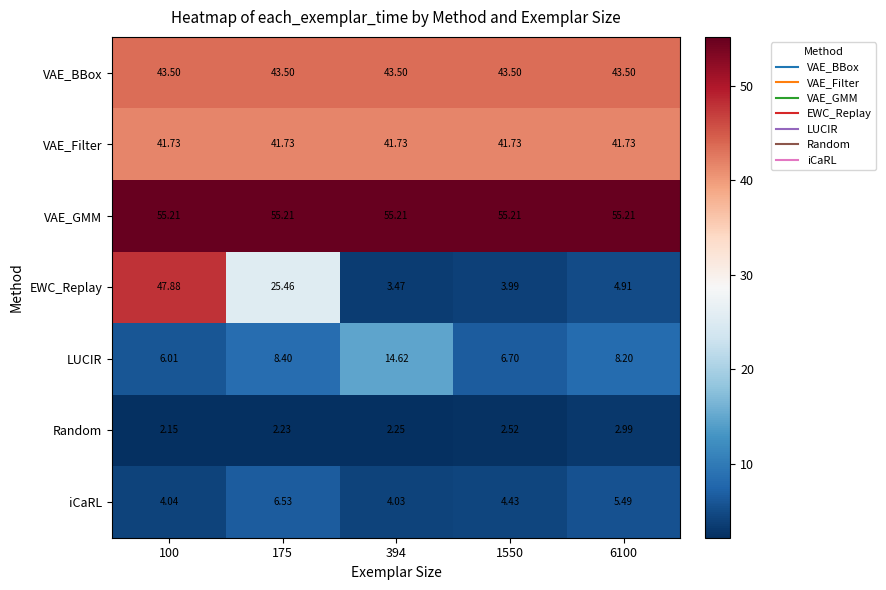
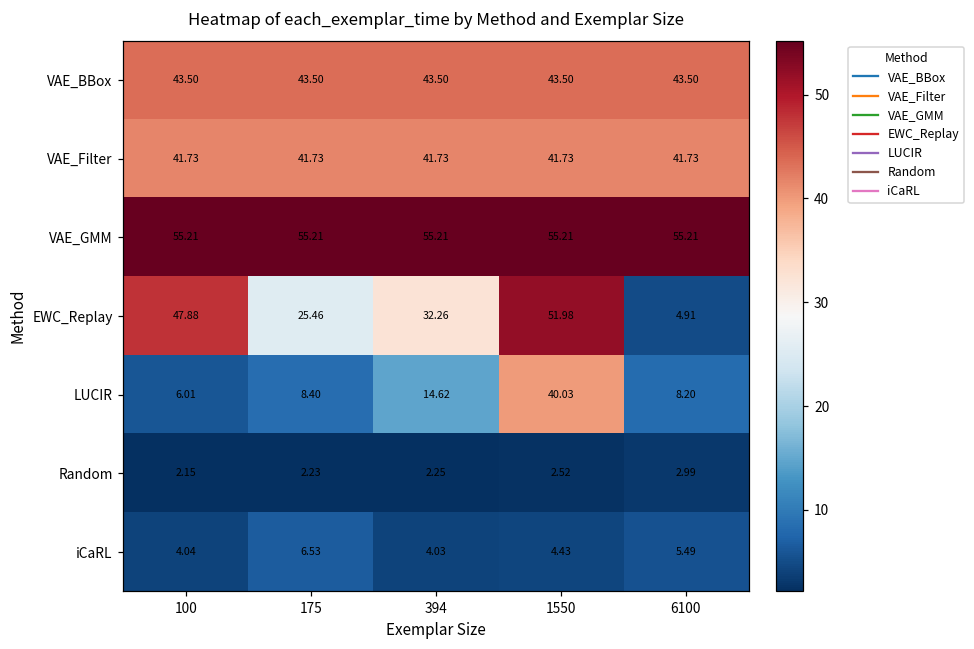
  {
    "VAE_BBox": {
      "100": 43.50,
      "175": 43.50,
      "394": 43.50,
      "1550": 43.50,
      "6100": 43.50
    },
    "VAE_Filter": {
      "100": 41.73,
      "175": 41.73,
      "394": 41.73,
      "1550": 41.73,
      "6100": 41.73
    },
    "VAE_GMM": {
      "100": 55.21,
      "175": 55.21,
      "394": 55.21,
      "1550": 55.21,
      "6100": 55.21
    },
    "EWC_Replay": {
      "100": 47.88,
      "175": 25.46,
-     "394": 3.47,
-     "1550": 3.99,
+     "394": 32.26,
+     "1550": 51.98,
      "6100": 4.91
    },
    "LUCIR": {
      "100": 6.01,
      "175": 8.40,
      "394": 14.62,
-     "1550": 6.70,
+     "1550": 40.03,
      "6100": 8.20
    },
    "Random": {
      "100": 2.15,
      "175": 2.23,
      "394": 2.25,
      "1550": 2.52,
      "6100": 2.99
    },
    "iCaRL": {
      "100": 4.04,
      "175": 6.53,
      "394": 4.03,
      "1550": 4.43,
      "6100": 5.49
    }
  }
